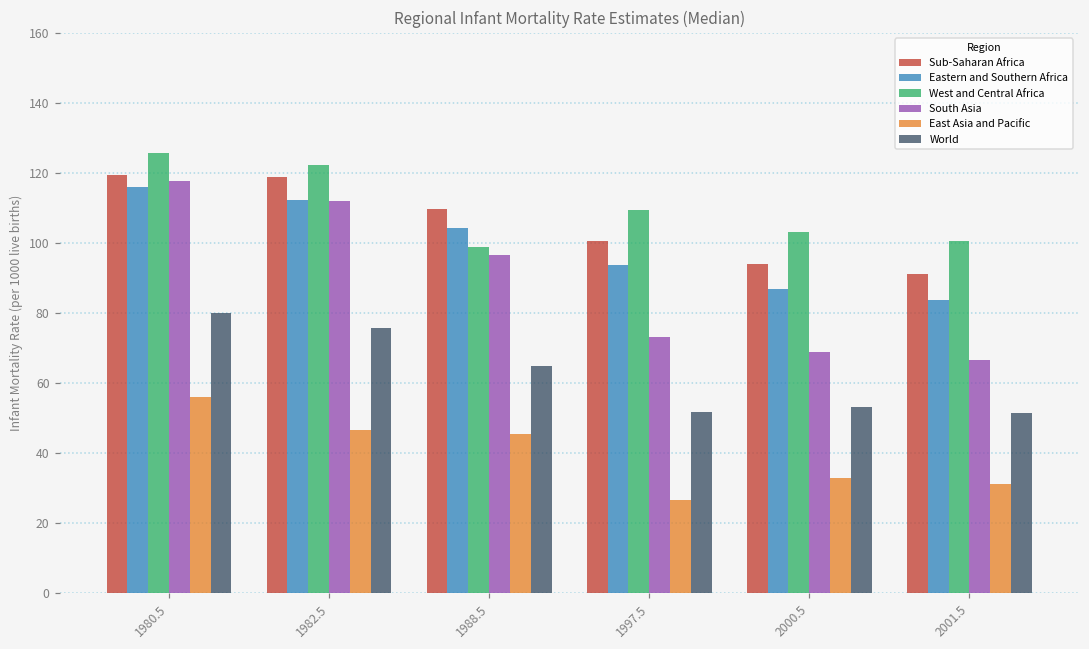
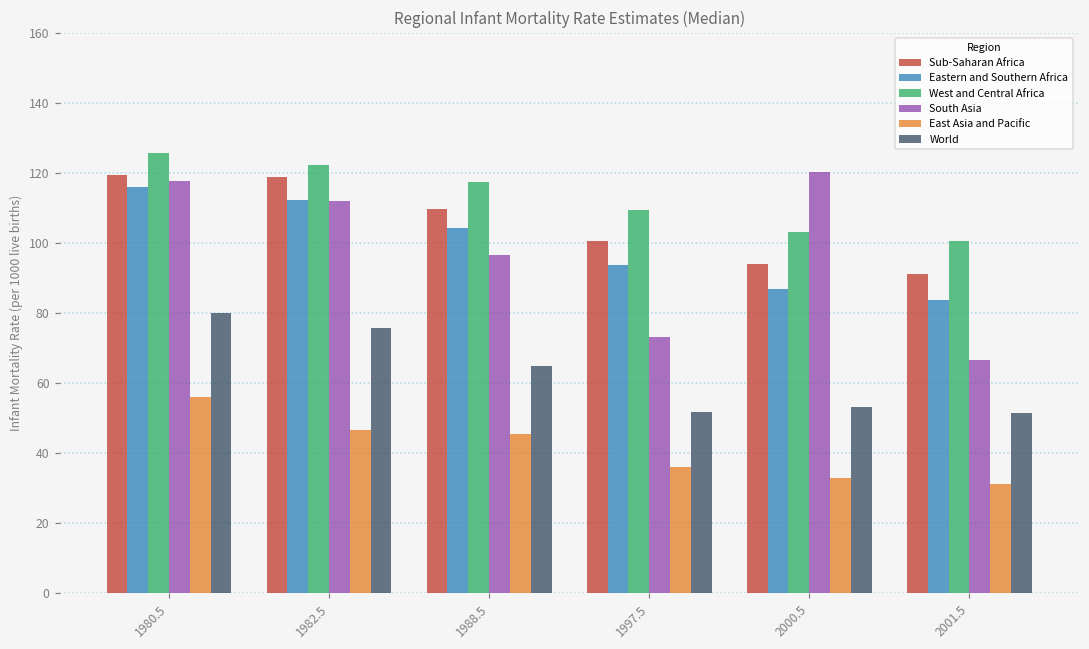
  {
    "Sub-Saharan Africa": {
      "1980.5": 120,
      "1982.5": 119,
      "1988.5": 110,
      "1997.5": 101,
      "2000.5": 94,
      "2001.5": 91
    },
    "Eastern and Southern Africa": {
      "1980.5": 116,
      "1982.5": 112,
      "1988.5": 104,
      "1997.5": 94,
      "2000.5": 87,
      "2001.5": 84
    },
    "West and Central Africa": {
      "1980.5": 126,
      "1982.5": 122,
-     "1988.5": 99,
+     "1988.5": 117,
      "1997.5": 109,
      "2000.5": 103,
      "2001.5": 101
    },
    "South Asia": {
      "1980.5": 118,
      "1982.5": 112,
      "1988.5": 97,
      "1997.5": 73,
-     "2000.5": 69,
+     "2000.5": 120,
      "2001.5": 67
    },
    "East Asia and Pacific": {
      "1980.5": 56,
      "1982.5": 47,
      "1988.5": 46,
-     "1997.5": 27,
+     "1997.5": 36,
      "2000.5": 33,
      "2001.5": 31
    },
    "World": {
      "1980.5": 80,
      "1982.5": 76,
      "1988.5": 65,
      "1997.5": 52,
      "2000.5": 53,
      "2001.5": 51
    }
  }
